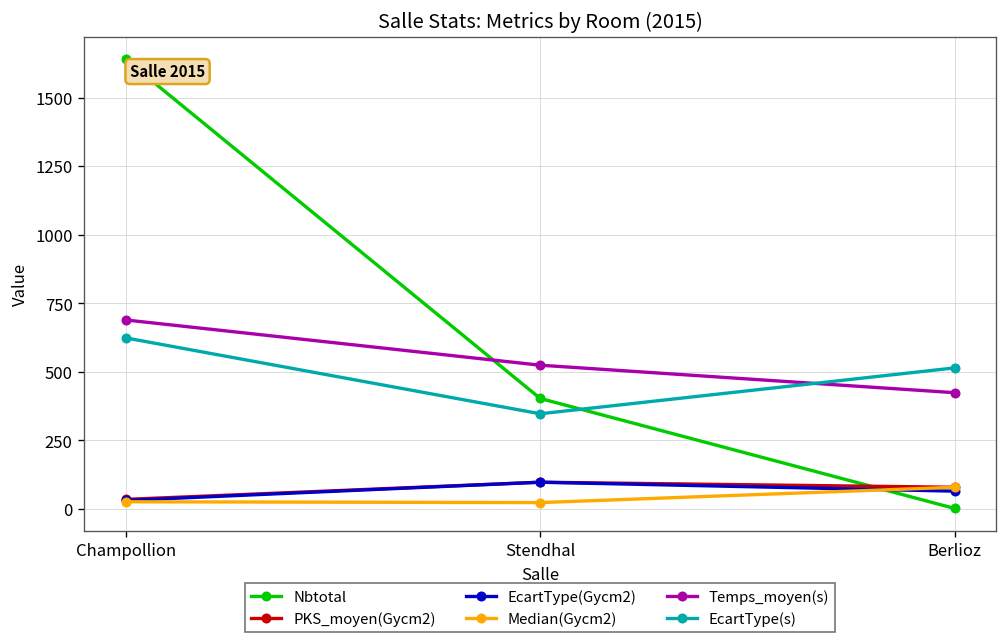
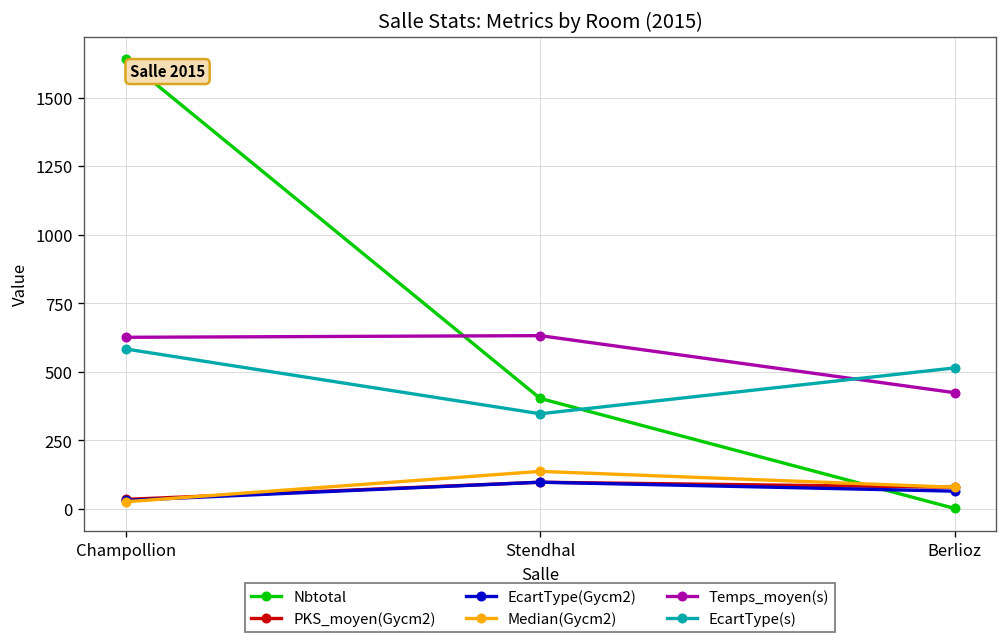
  {
    "Nbtotal": {
      "Stendhal": 400,
      "Berlioz": 0
    },
    "EcartType(Gycm2)": {
      "Berlioz": 60
    },
    "Median(Gycm2)": {
-     "Stendhal": 20
+     "Stendhal": 140
    },
    "Temps_moyen(s)": {
-     "Champollion": 690,
-     "Stendhal": 520,
+     "Champollion": 630,
+     "Stendhal": 630,
      "Berlioz": 420
    },
    "EcartType(s)": {
-     "Champollion": 620,
+     "Champollion": 580,
      "Stendhal": 350,
      "Berlioz": 510
    }
  }
